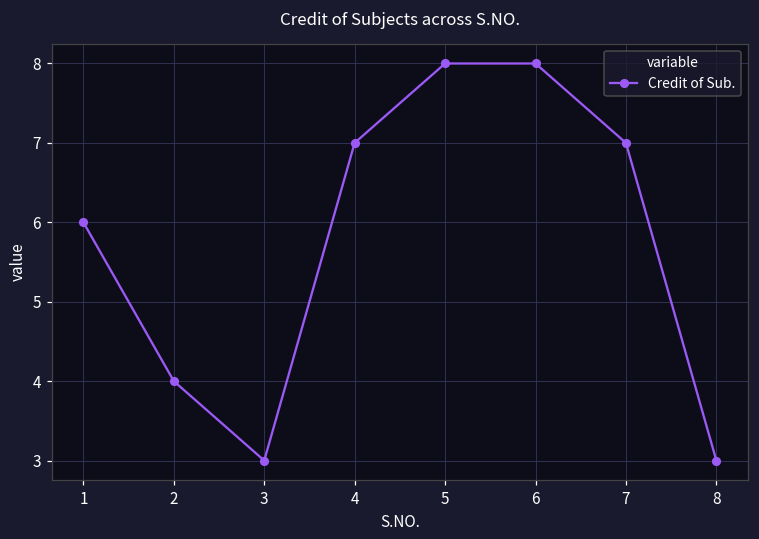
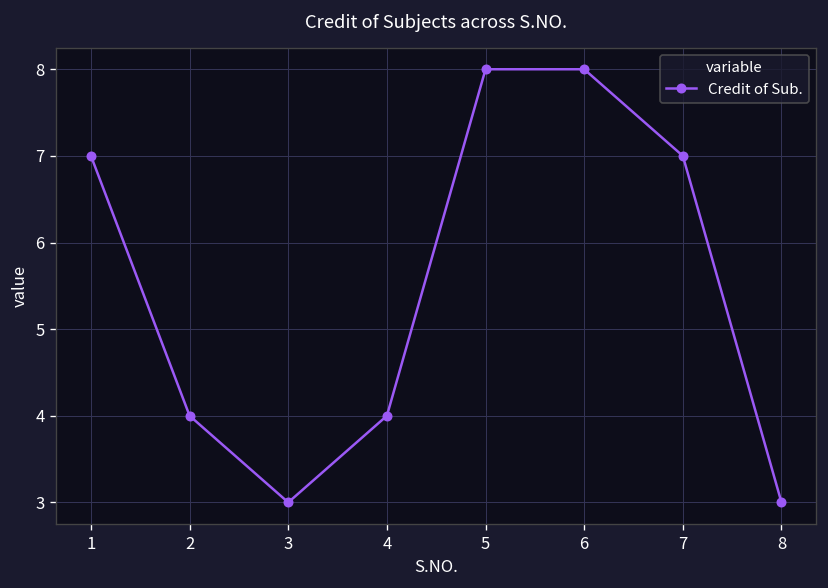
  {
-   "1": 6,
+   "1": 7,
    "2": 4,
    "3": 3,
-   "4": 7,
+   "4": 4,
    "5": 8,
    "6": 8,
    "7": 7,
    "8": 3
  }
